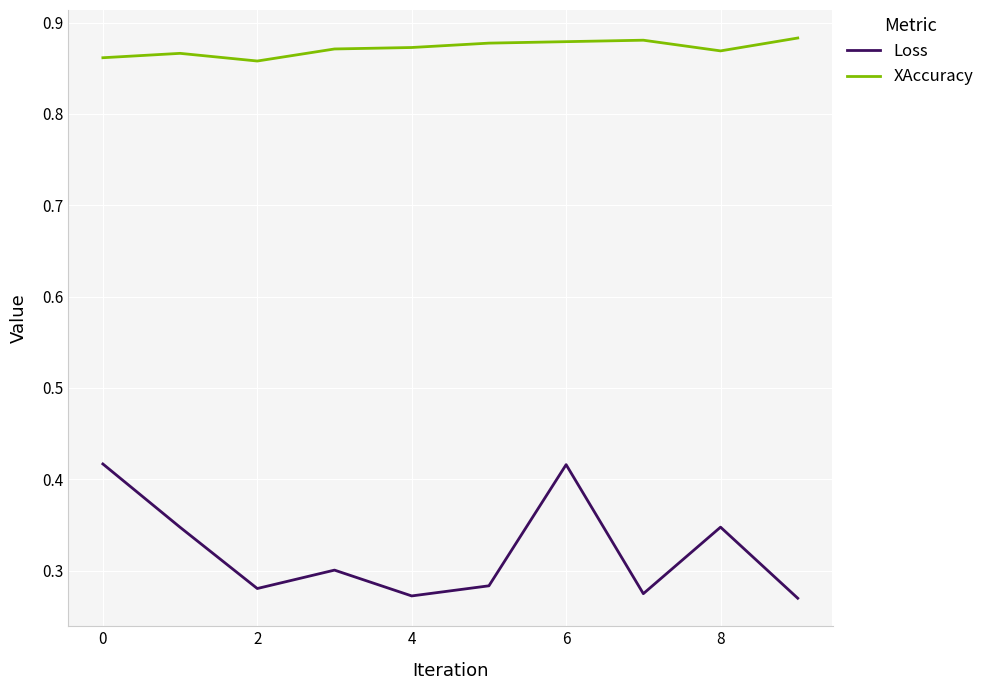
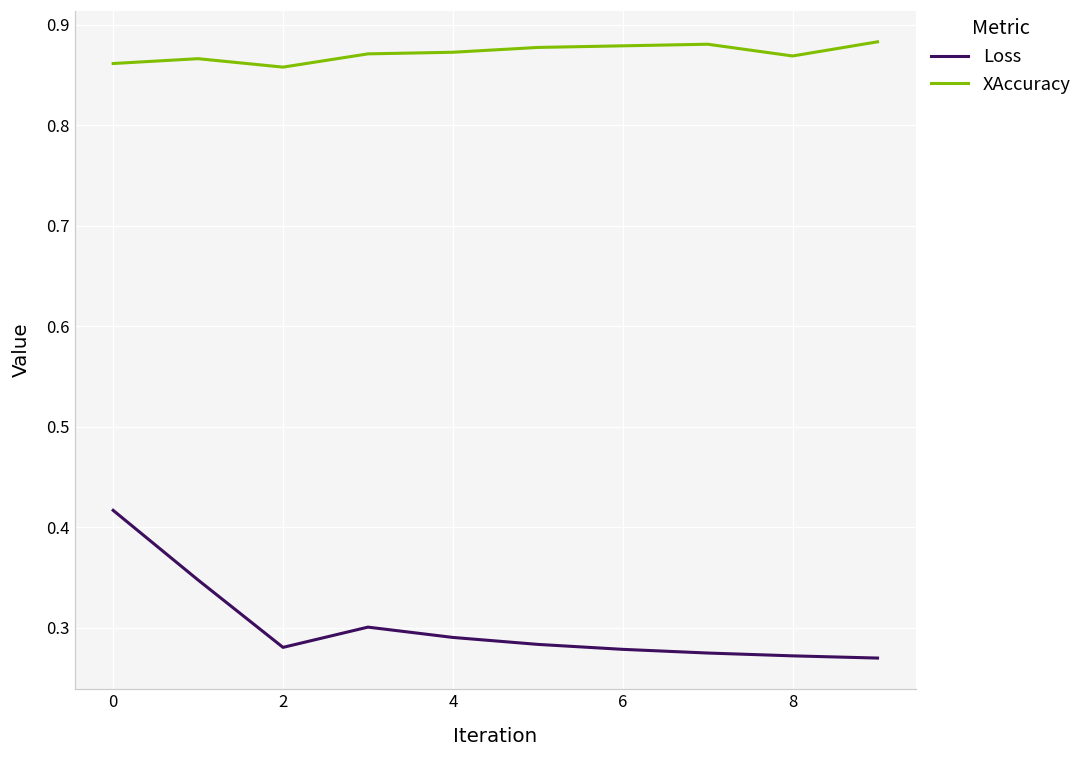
  {
    "Loss": {
      "0": 0.42,
      "2": 0.28,
-     "4": 0.27,
-     "6": 0.42,
-     "8": 0.35
+     "4": 0.29,
+     "6": 0.28,
+     "8": 0.27
    },
    "XAccuracy": {
      "0": 0.86,
      "2": 0.86,
      "4": 0.87,
      "6": 0.88,
      "8": 0.87
    }
  }
